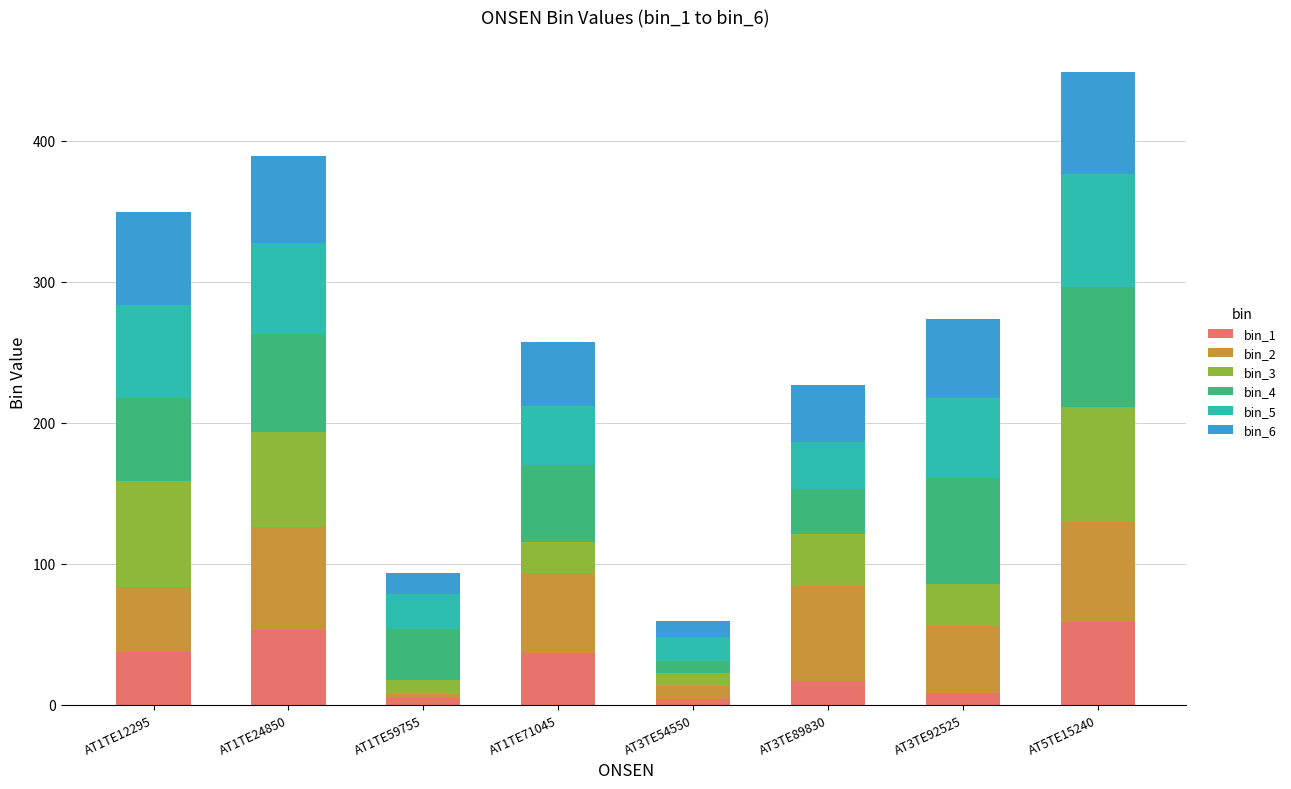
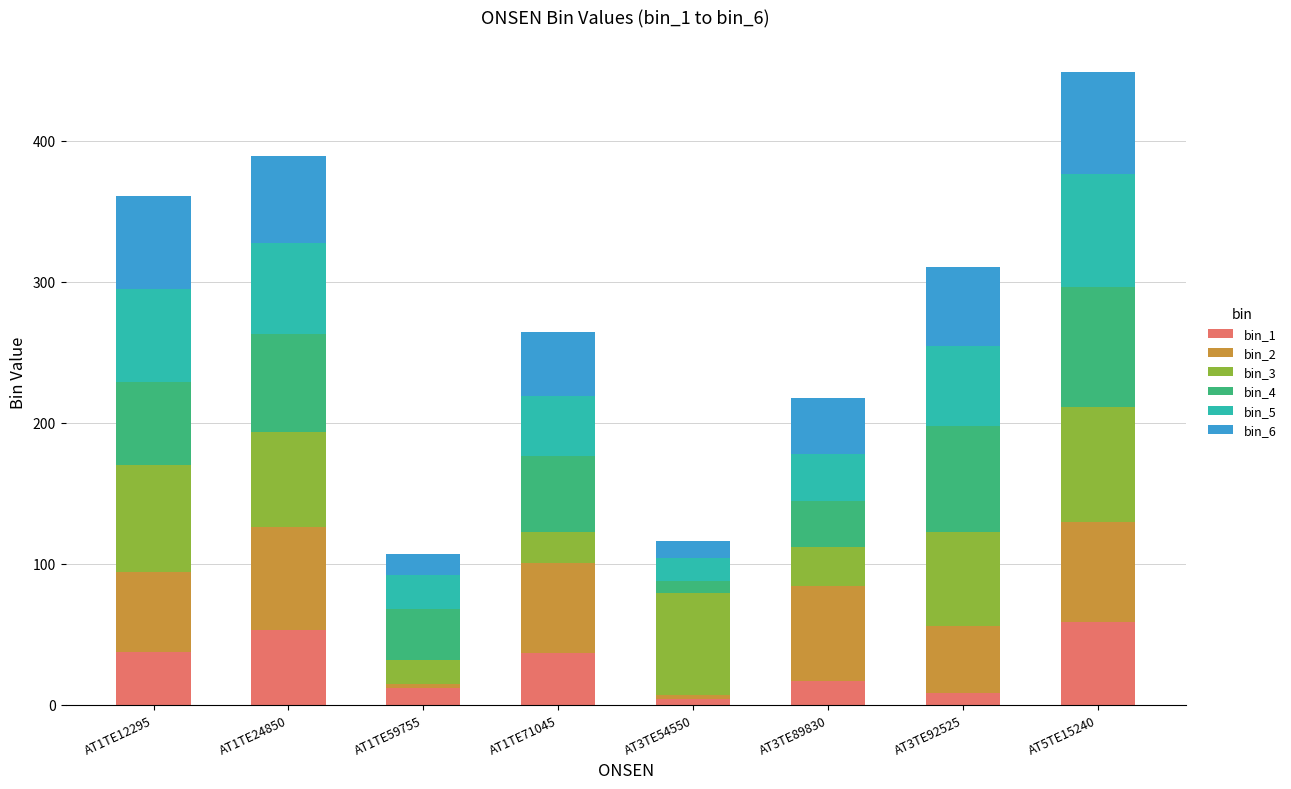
  {
    "bin_1": {
      "AT1TE12295": 37,
      "AT1TE24850": 53,
-     "AT1TE59755": 4,
+     "AT1TE59755": 11,
      "AT1TE71045": 37,
      "AT3TE54550": 4,
      "AT3TE89830": 17,
      "AT3TE92525": 8,
      "AT5TE15240": 59
    },
    "bin_2": {
-     "AT1TE12295": 46,
+     "AT1TE12295": 57,
      "AT1TE24850": 73,
      "AT1TE59755": 3,
-     "AT1TE71045": 57,
-     "AT3TE54550": 9,
+     "AT1TE71045": 64,
+     "AT3TE54550": 3,
      "AT3TE89830": 67,
      "AT3TE92525": 48,
      "AT5TE15240": 71
    },
    "bin_3": {
      "AT1TE12295": 76,
      "AT1TE24850": 67,
-     "AT1TE59755": 10,
+     "AT1TE59755": 17,
      "AT1TE71045": 22,
-     "AT3TE54550": 9,
-     "AT3TE89830": 37,
-     "AT3TE92525": 29,
+     "AT3TE54550": 72,
+     "AT3TE89830": 28,
+     "AT3TE92525": 66,
      "AT5TE15240": 82
    }
  }
